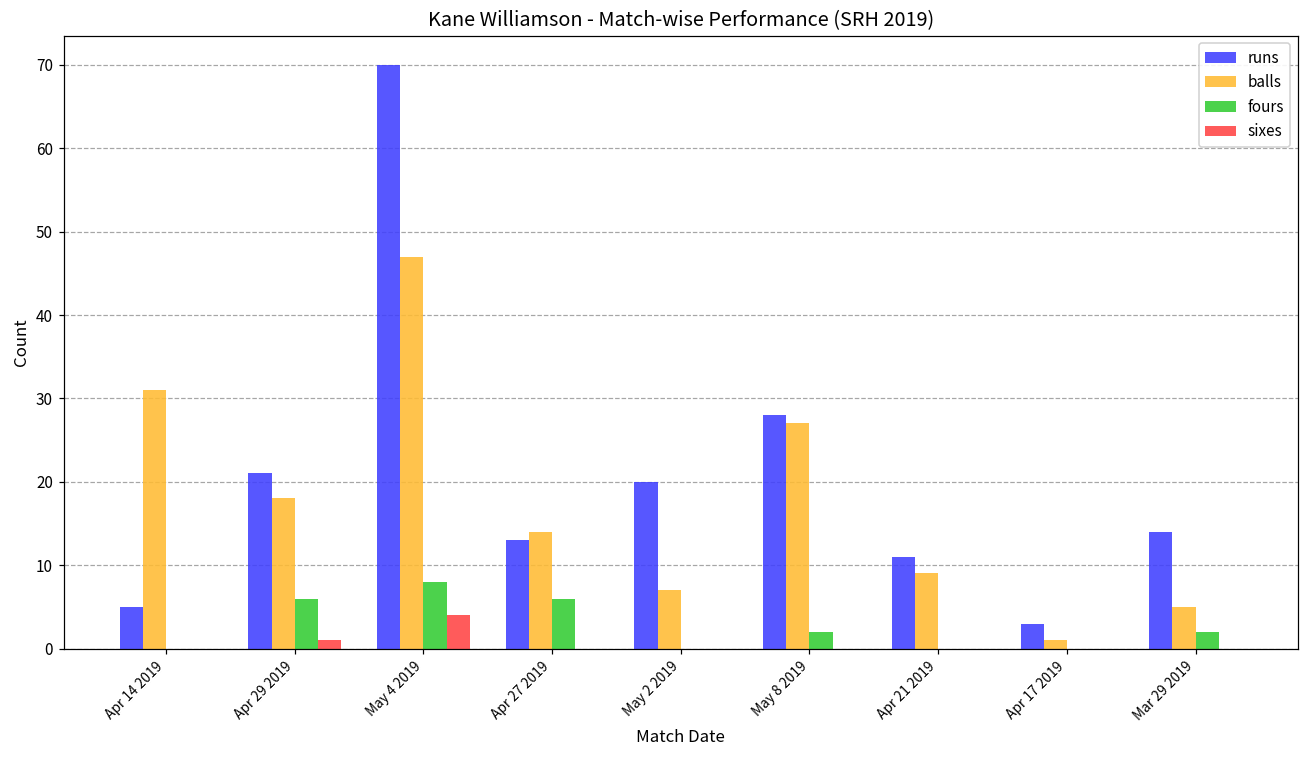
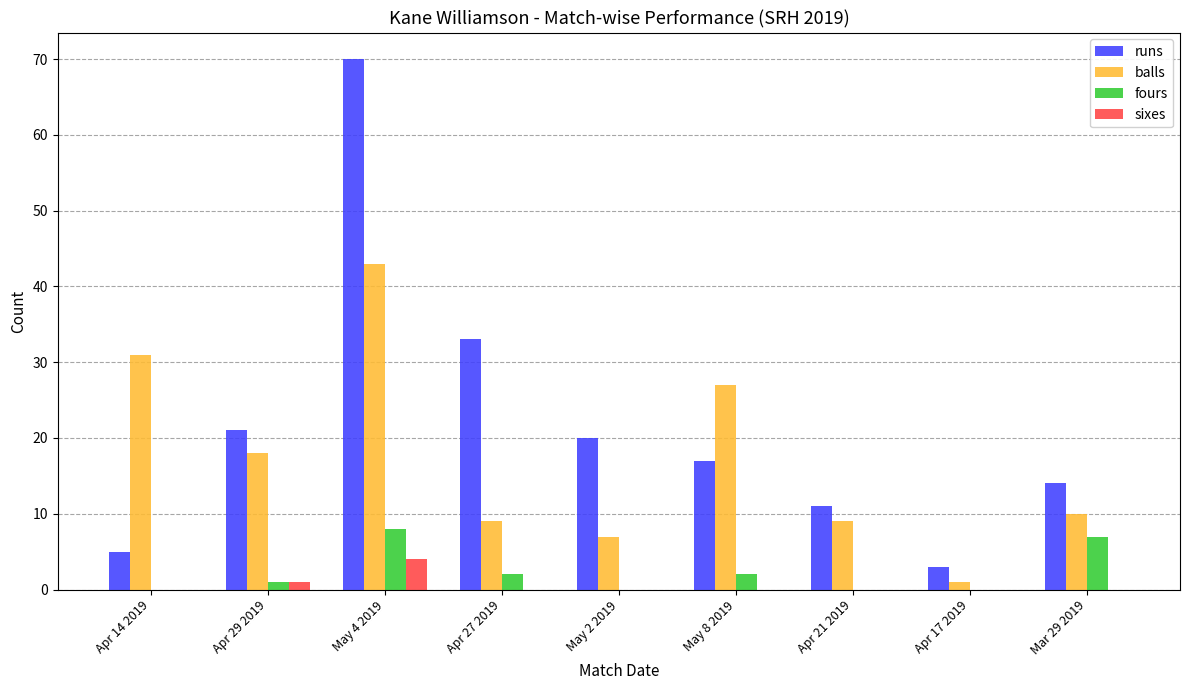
  {
    "runs": {
      "Apr 14 2019": 5,
      "Apr 29 2019": 21,
      "May 4 2019": 70,
-     "Apr 27 2019": 13,
+     "Apr 27 2019": 33,
      "May 2 2019": 20,
-     "May 8 2019": 28,
+     "May 8 2019": 17,
      "Apr 21 2019": 11,
      "Apr 17 2019": 3,
      "Mar 29 2019": 14
    },
    "balls": {
      "Apr 14 2019": 31,
      "Apr 29 2019": 18,
-     "May 4 2019": 47,
-     "Apr 27 2019": 14,
+     "May 4 2019": 43,
+     "Apr 27 2019": 9,
      "May 2 2019": 7,
      "May 8 2019": 27,
      "Apr 21 2019": 9,
      "Apr 17 2019": 1,
-     "Mar 29 2019": 5
+     "Mar 29 2019": 10
    },
    "fours": {
      "Apr 14 2019": 0,
-     "Apr 29 2019": 6,
+     "Apr 29 2019": 1,
      "May 4 2019": 8,
-     "Apr 27 2019": 6,
+     "Apr 27 2019": 2,
      "May 2 2019": 0,
      "May 8 2019": 2,
      "Apr 21 2019": 0,
      "Apr 17 2019": 0,
-     "Mar 29 2019": 2
+     "Mar 29 2019": 7
    },
    "sixes": {
      "Apr 14 2019": 0,
      "Apr 29 2019": 1,
      "May 4 2019": 4,
      "Apr 27 2019": 0,
      "May 2 2019": 0,
      "May 8 2019": 0,
      "Apr 21 2019": 0,
      "Apr 17 2019": 0,
      "Mar 29 2019": 0
    }
  }
